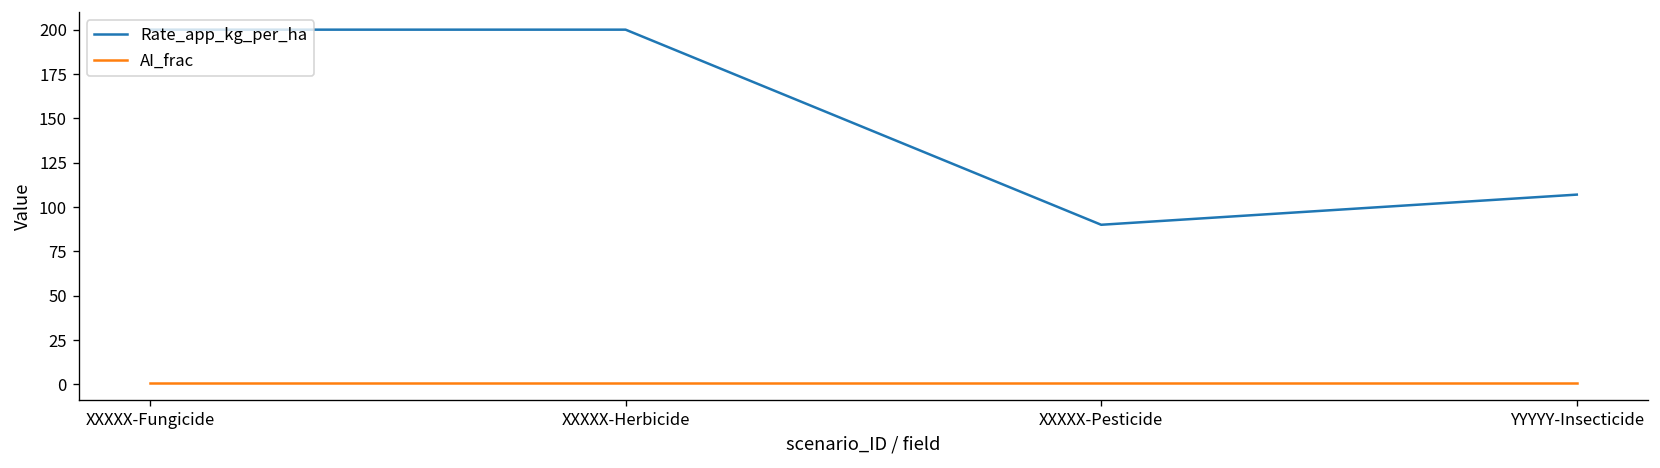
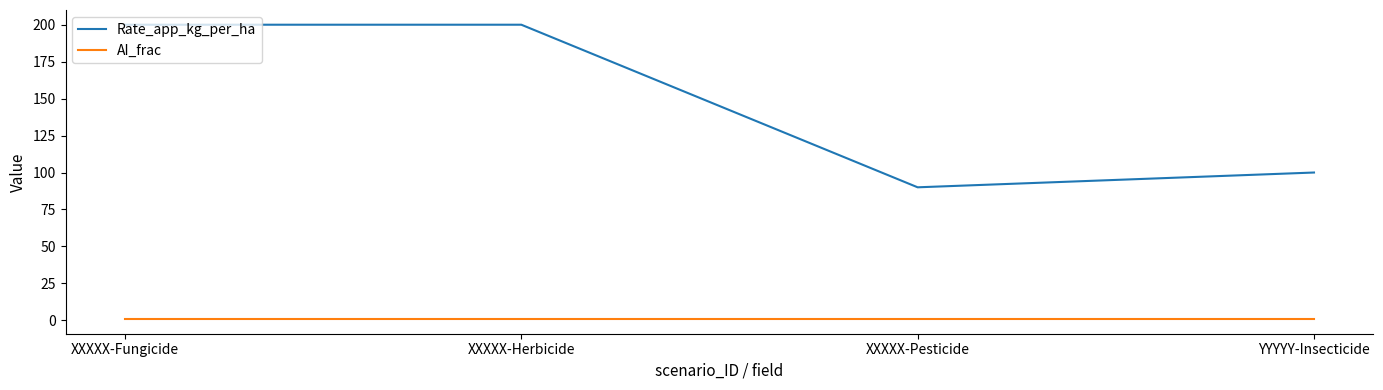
  {
    "Rate_app_kg_per_ha": {
      "XXXXX-Herbicide": 200,
      "XXXXX-Pesticide": 90,
-     "YYYYY-Insecticide": 107
+     "YYYYY-Insecticide": 100
    },
    "AI_frac": {
      "XXXXX-Fungicide": 1,
      "XXXXX-Herbicide": 1,
      "XXXXX-Pesticide": 1,
      "YYYYY-Insecticide": 1
    }
  }
